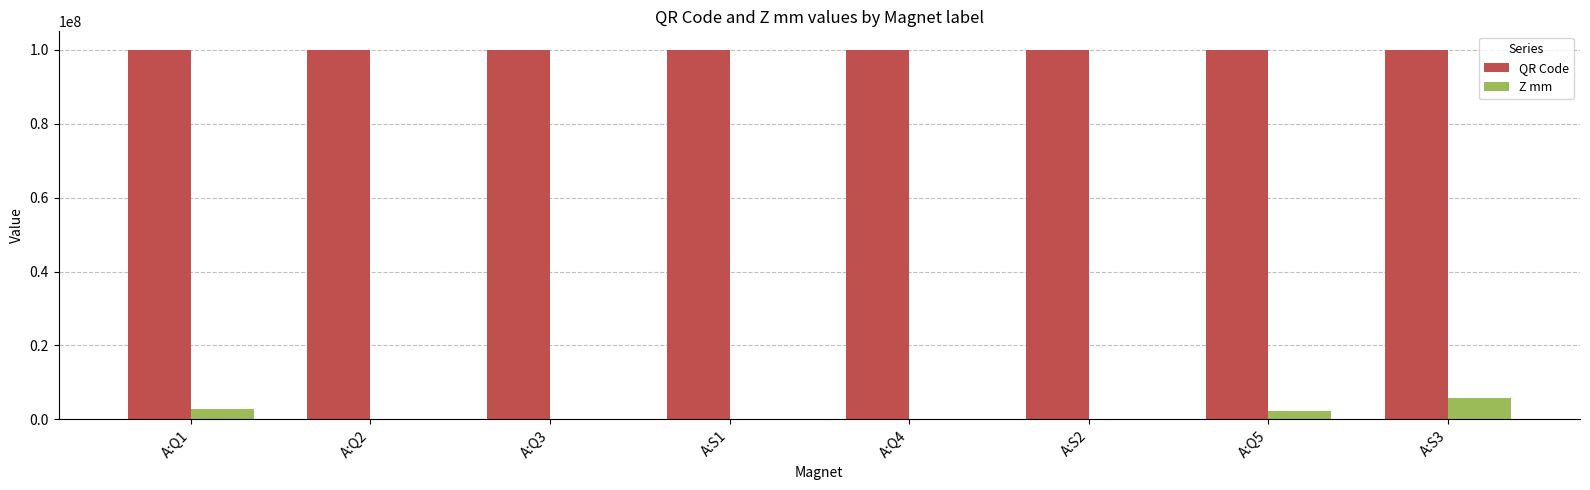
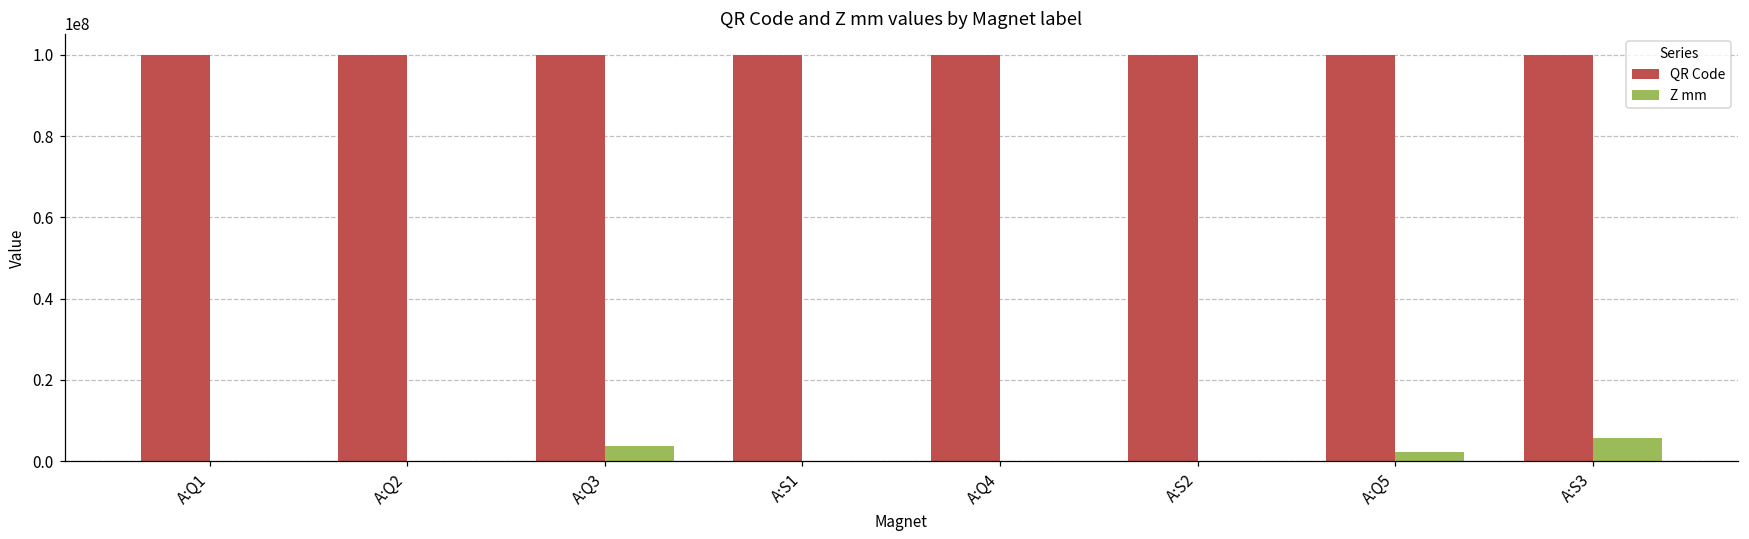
  {
    "QR Code": {
      "A:Q1": 100000000,
      "A:Q2": 100000000,
      "A:Q3": 100000000,
      "A:S1": 100000000,
      "A:Q4": 100000000,
      "A:S2": 100000000,
      "A:Q5": 100000000,
      "A:S3": 100000000
    },
    "Z mm": {
-     "A:Q1": 3000000,
-     "A:Q3": 0,
+     "A:Q1": 0,
+     "A:Q3": 4000000,
      "A:Q5": 2000000,
      "A:S3": 6000000
    }
  }
